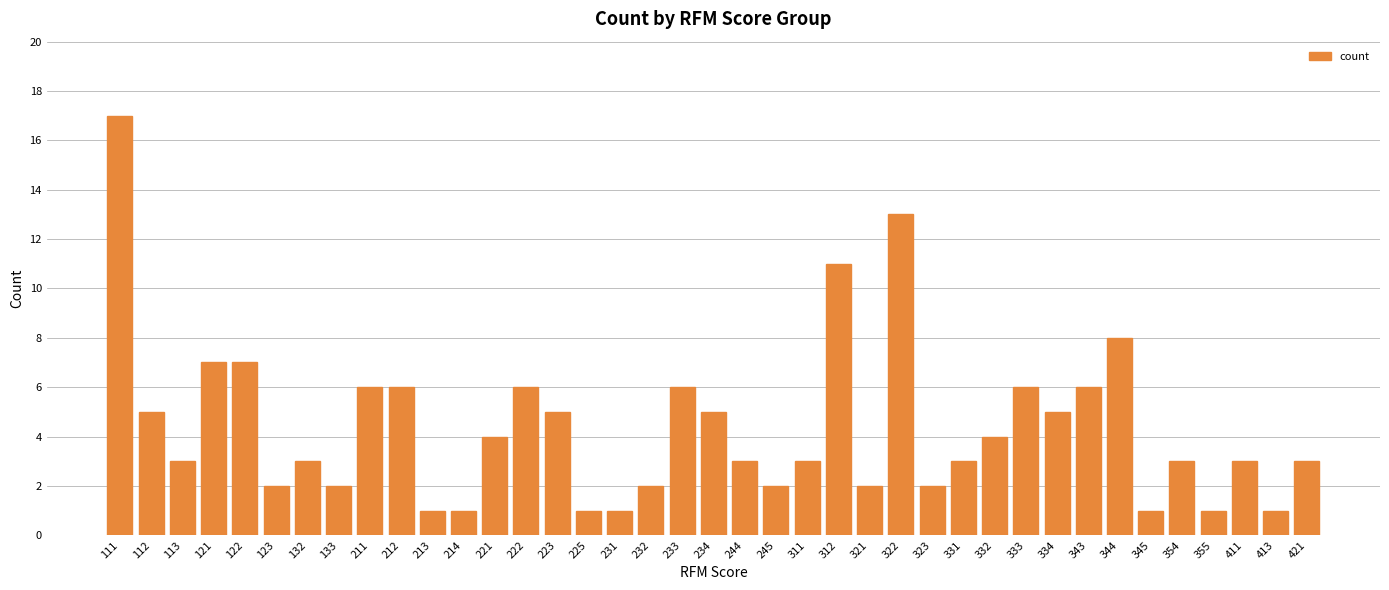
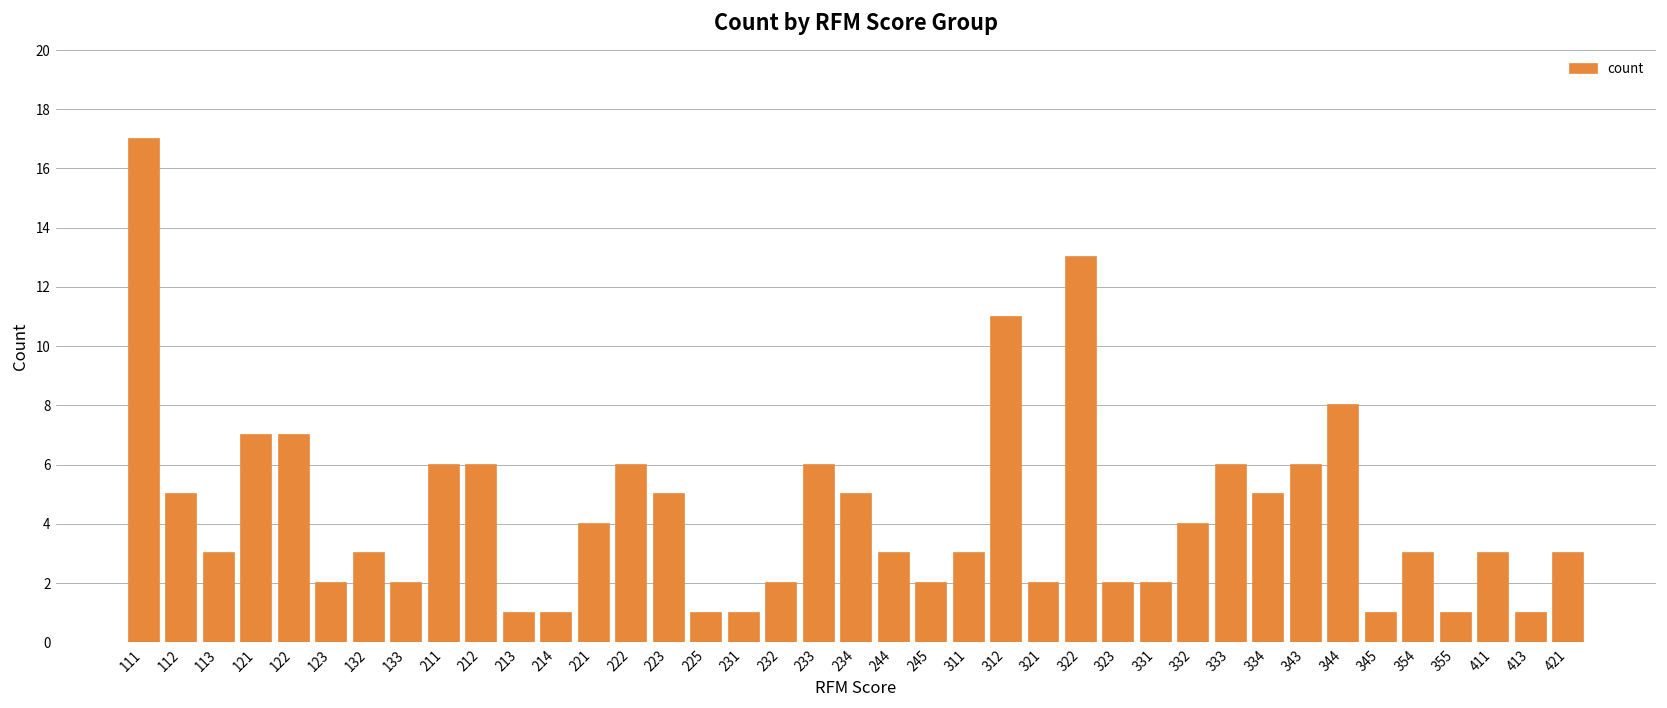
  {
    "111": 17,
    "112": 5,
    "113": 3,
    "121": 7,
    "122": 7,
    "123": 2,
    "132": 3,
    "133": 2,
    "211": 6,
    "212": 6,
    "213": 1,
    "214": 1,
    "221": 4,
    "222": 6,
    "223": 5,
    "225": 1,
    "231": 1,
    "232": 2,
    "233": 6,
    "234": 5,
    "244": 3,
    "245": 2,
    "311": 3,
    "312": 11,
    "321": 2,
    "322": 13,
    "323": 2,
-   "331": 3,
+   "331": 2,
    "332": 4,
    "333": 6,
    "334": 5,
    "343": 6,
    "344": 8,
    "345": 1,
    "354": 3,
    "355": 1,
    "411": 3,
    "413": 1,
    "421": 3
  }
